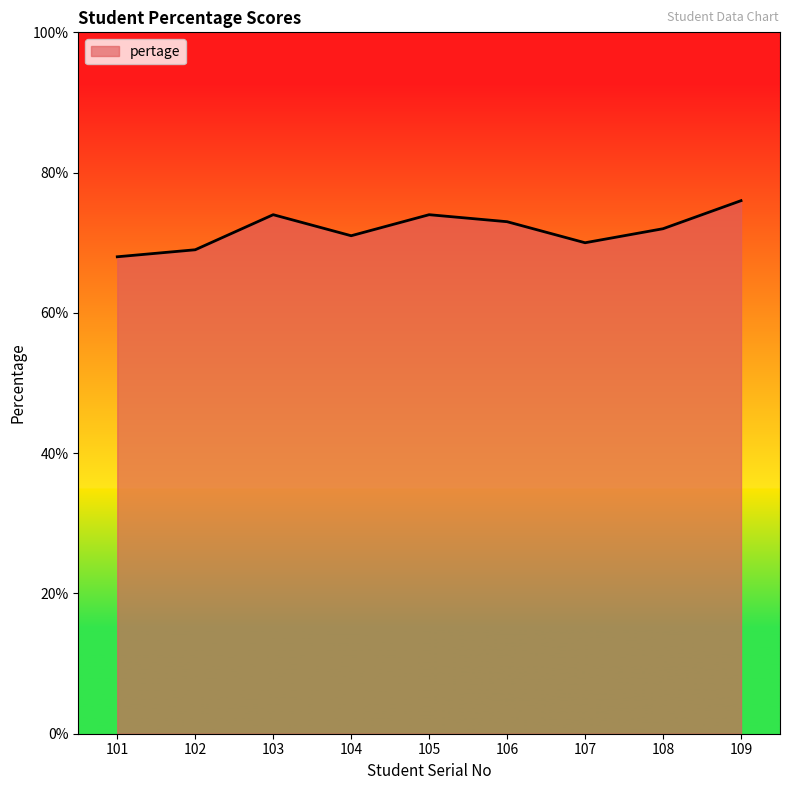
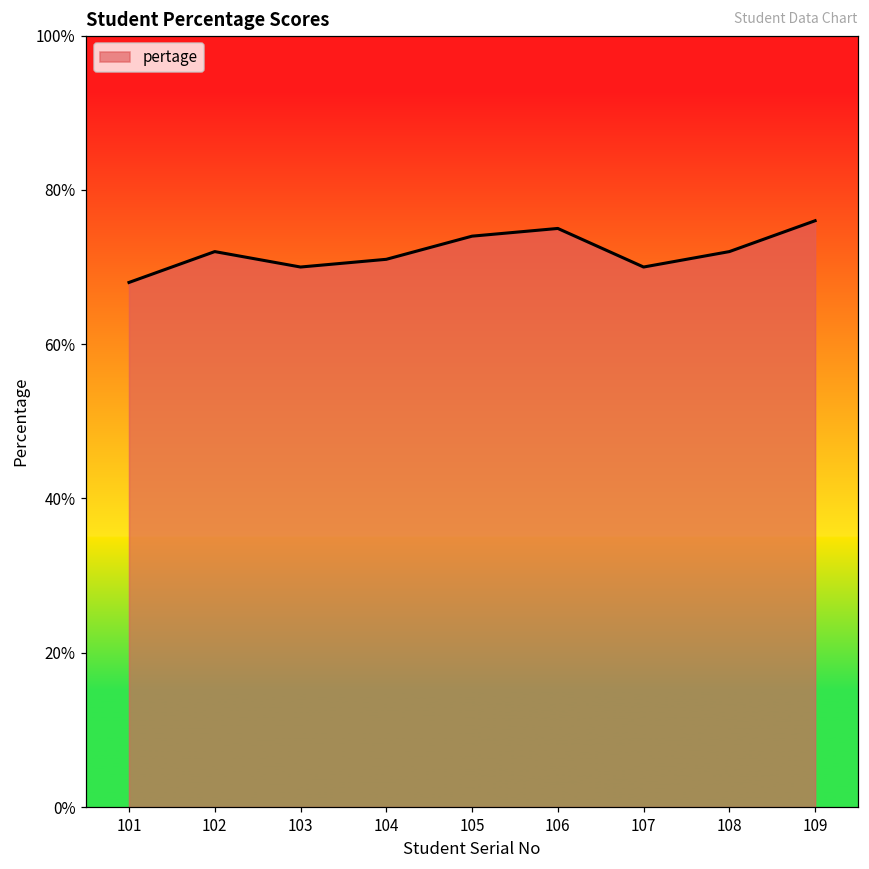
  {
    "101": "68%",
-   "102": "69%",
-   "103": "74%",
+   "102": "72%",
+   "103": "70%",
    "104": "71%",
    "105": "74%",
-   "106": "73%",
+   "106": "75%",
    "107": "70%",
    "108": "72%",
    "109": "76%"
  }
